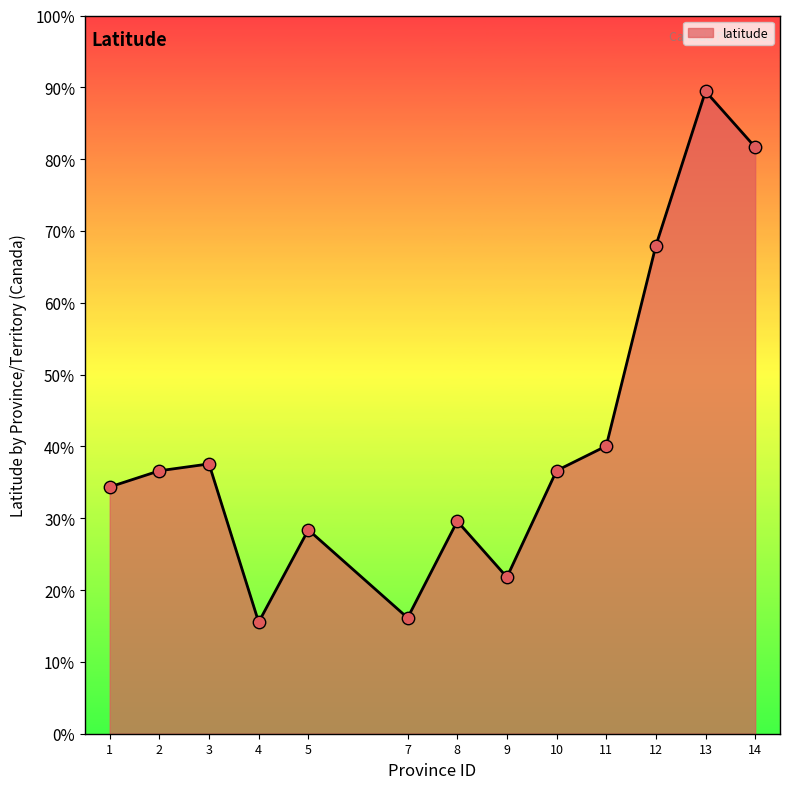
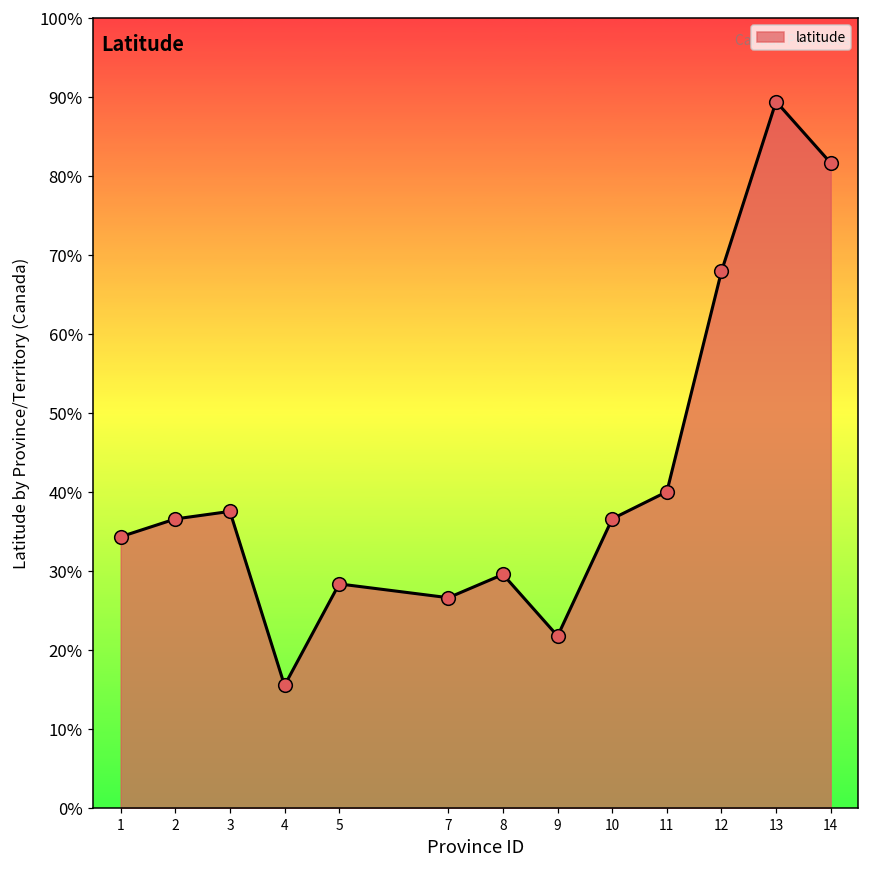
  {
    "1": "34%",
    "2": "37%",
    "3": "38%",
    "4": "16%",
    "5": "28%",
-   "7": "16%",
+   "7": "27%",
    "8": "30%",
    "9": "22%",
    "10": "37%",
    "11": "40%",
    "12": "68%",
    "13": "89%",
    "14": "82%"
  }
